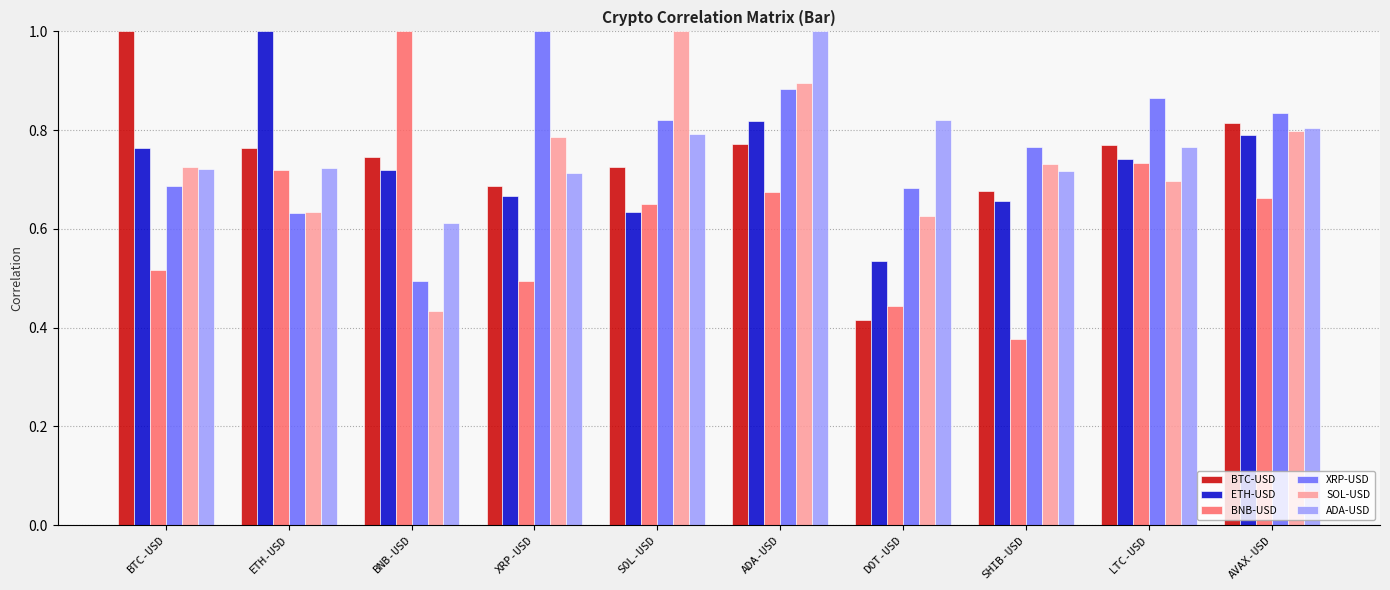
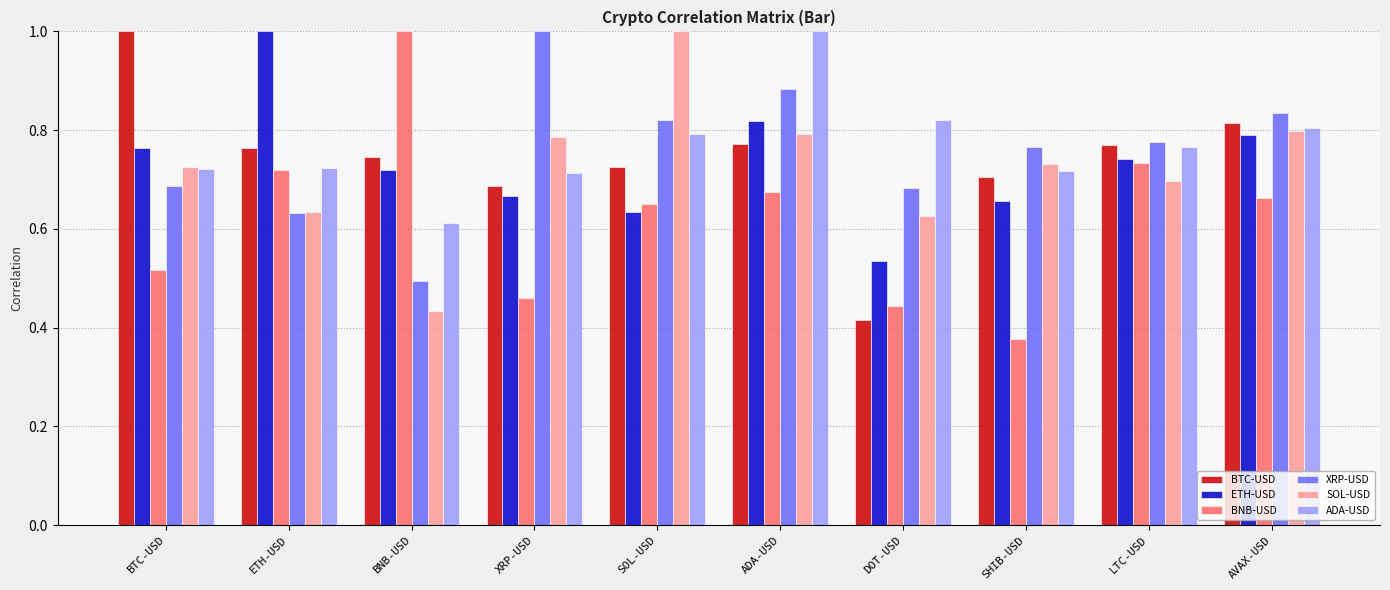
  {
    "BTC-USD": {
      "BTC-USD": 1.00,
      "ETH-USD": 0.76,
      "BNB-USD": 0.75,
      "XRP-USD": 0.69,
      "SOL-USD": 0.73,
      "ADA-USD": 0.77,
      "DOT-USD": 0.42,
-     "SHIB-USD": 0.68,
+     "SHIB-USD": 0.70,
      "LTC-USD": 0.77,
      "AVAX-USD": 0.81
    },
    "ETH-USD": {
      "BTC-USD": 0.76,
      "ETH-USD": 1.00,
      "BNB-USD": 0.72,
      "XRP-USD": 0.67,
      "SOL-USD": 0.63,
      "ADA-USD": 0.82,
      "DOT-USD": 0.53,
      "SHIB-USD": 0.66,
      "LTC-USD": 0.74,
      "AVAX-USD": 0.79
    },
    "BNB-USD": {
      "BTC-USD": 0.52,
      "ETH-USD": 0.72,
      "BNB-USD": 1.00,
-     "XRP-USD": 0.49,
+     "XRP-USD": 0.46,
      "SOL-USD": 0.65,
      "ADA-USD": 0.68,
      "DOT-USD": 0.44,
      "SHIB-USD": 0.38,
      "LTC-USD": 0.73,
      "AVAX-USD": 0.66
    },
    "XRP-USD": {
      "BTC-USD": 0.69,
      "ETH-USD": 0.63,
      "BNB-USD": 0.49,
      "XRP-USD": 1.00,
      "SOL-USD": 0.82,
      "ADA-USD": 0.88,
      "DOT-USD": 0.68,
      "SHIB-USD": 0.77,
-     "LTC-USD": 0.86,
+     "LTC-USD": 0.78,
      "AVAX-USD": 0.83
    },
    "SOL-USD": {
      "BTC-USD": 0.73,
      "ETH-USD": 0.63,
      "BNB-USD": 0.43,
      "XRP-USD": 0.79,
      "SOL-USD": 1.00,
-     "ADA-USD": 0.90,
+     "ADA-USD": 0.79,
      "DOT-USD": 0.63,
      "SHIB-USD": 0.73,
      "LTC-USD": 0.70,
      "AVAX-USD": 0.80
    },
    "ADA-USD": {
      "BTC-USD": 0.72,
      "ETH-USD": 0.72,
      "BNB-USD": 0.61,
      "XRP-USD": 0.71,
      "SOL-USD": 0.79,
      "ADA-USD": 1.00,
      "DOT-USD": 0.82,
      "SHIB-USD": 0.72,
      "LTC-USD": 0.77,
      "AVAX-USD": 0.80
    }
  }
